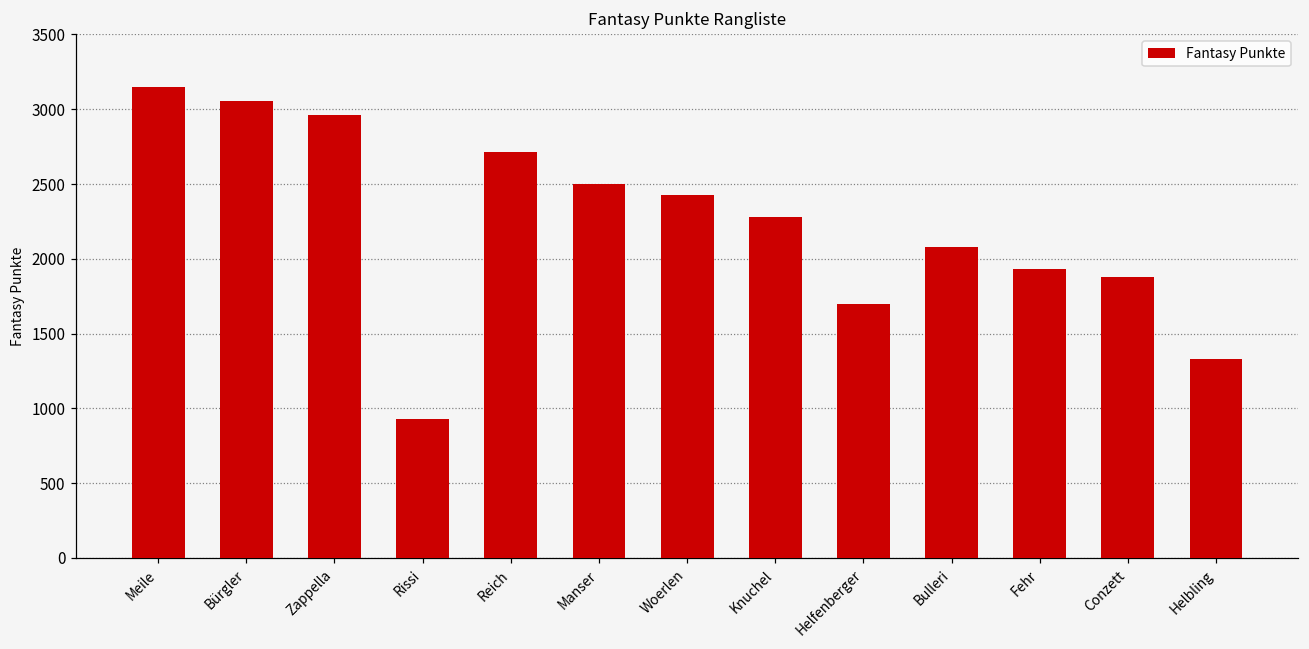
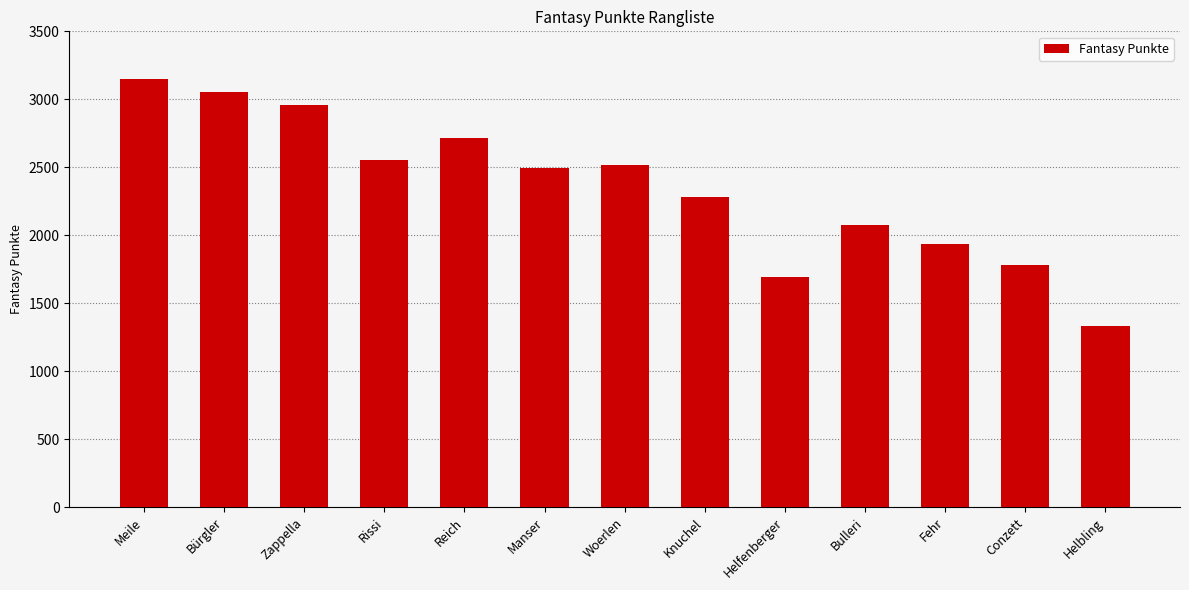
  {
    "Meile": 3150,
    "Bürgler": 3060,
    "Zappella": 2960,
-   "Rissi": 930,
+   "Rissi": 2550,
    "Reich": 2710,
    "Manser": 2500,
-   "Woerlen": 2430,
+   "Woerlen": 2520,
    "Knuchel": 2280,
    "Helfenberger": 1700,
    "Bulleri": 2080,
    "Fehr": 1940,
-   "Conzett": 1880,
+   "Conzett": 1780,
    "Helbling": 1330
  }
